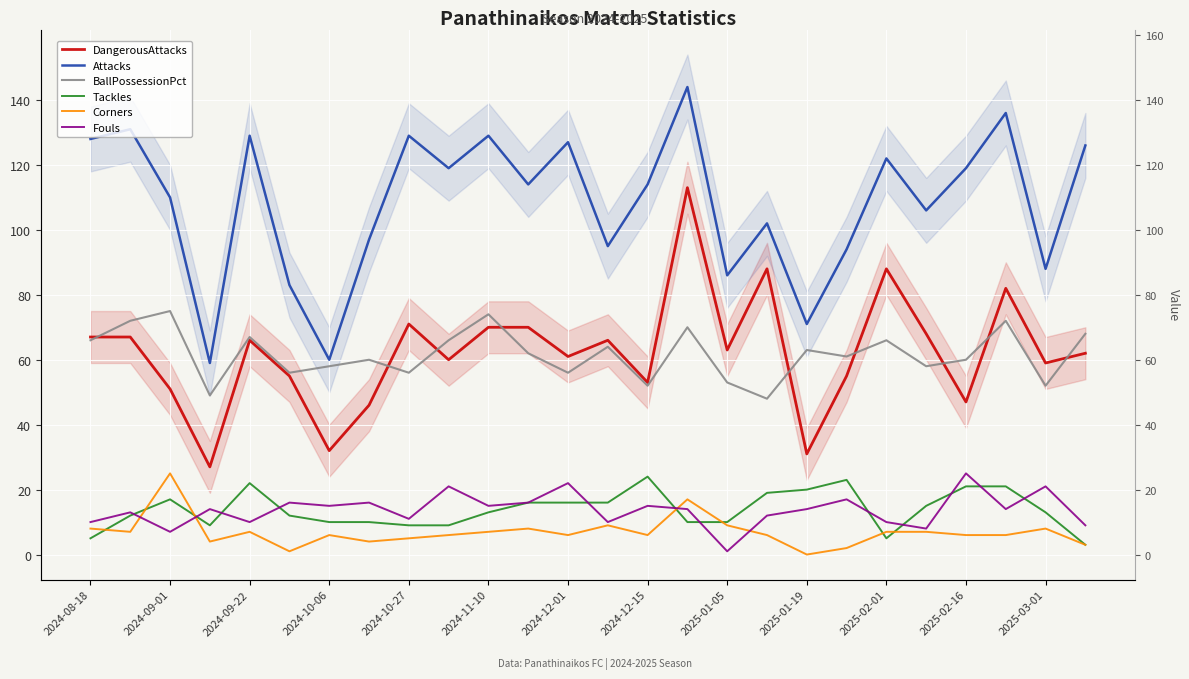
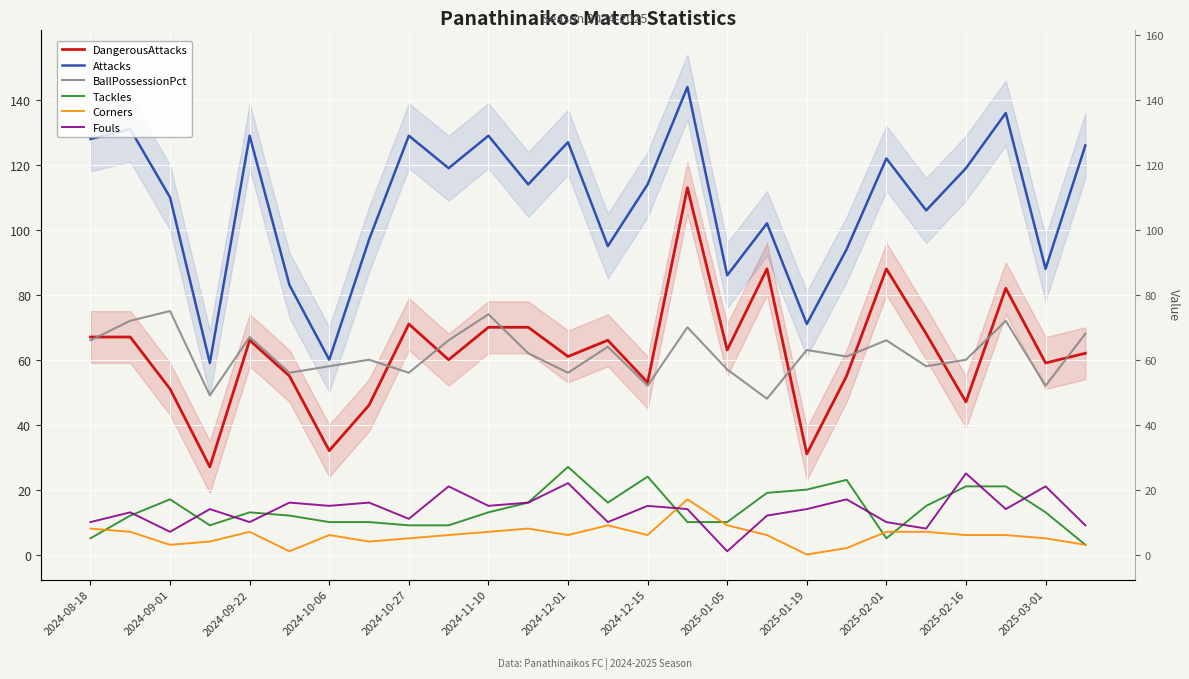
  {
    "BallPossessionPct": {
      "2024-08-18": 66,
      "2024-09-01": 75,
      "2024-09-22": 67,
      "2024-10-06": 58,
      "2024-10-27": 56,
      "2024-11-10": 74,
      "2024-12-01": 56,
      "2024-12-15": 52,
-     "2025-01-05": 53,
+     "2025-01-05": 57,
      "2025-01-19": 63,
      "2025-02-01": 66,
      "2025-02-16": 60,
      "2025-03-01": 52
    },
    "Tackles": {
      "2024-08-18": 5,
      "2024-09-01": 17,
-     "2024-09-22": 22,
+     "2024-09-22": 13,
      "2024-10-06": 10,
      "2024-10-27": 9,
      "2024-11-10": 13,
-     "2024-12-01": 16,
+     "2024-12-01": 27,
      "2024-12-15": 24,
      "2025-01-05": 10,
      "2025-01-19": 20,
      "2025-02-01": 5,
      "2025-02-16": 21,
      "2025-03-01": 13
    },
    "Corners": {
      "2024-08-18": 8,
-     "2024-09-01": 25,
+     "2024-09-01": 3,
      "2024-09-22": 7,
      "2024-10-06": 6,
      "2024-10-27": 5,
      "2024-11-10": 7,
      "2024-12-01": 6,
      "2024-12-15": 6,
      "2025-01-05": 9,
      "2025-01-19": 0,
      "2025-02-01": 7,
      "2025-02-16": 6,
-     "2025-03-01": 8
+     "2025-03-01": 5
    },
    "Fouls": {
      "2024-08-18": 10,
      "2024-09-01": 7,
      "2024-09-22": 10,
      "2024-10-06": 15,
      "2024-10-27": 11,
      "2024-11-10": 15,
      "2024-12-01": 22,
      "2024-12-15": 15,
      "2025-01-05": 1,
      "2025-01-19": 14,
      "2025-02-01": 10,
      "2025-02-16": 25,
      "2025-03-01": 21
    }
  }
